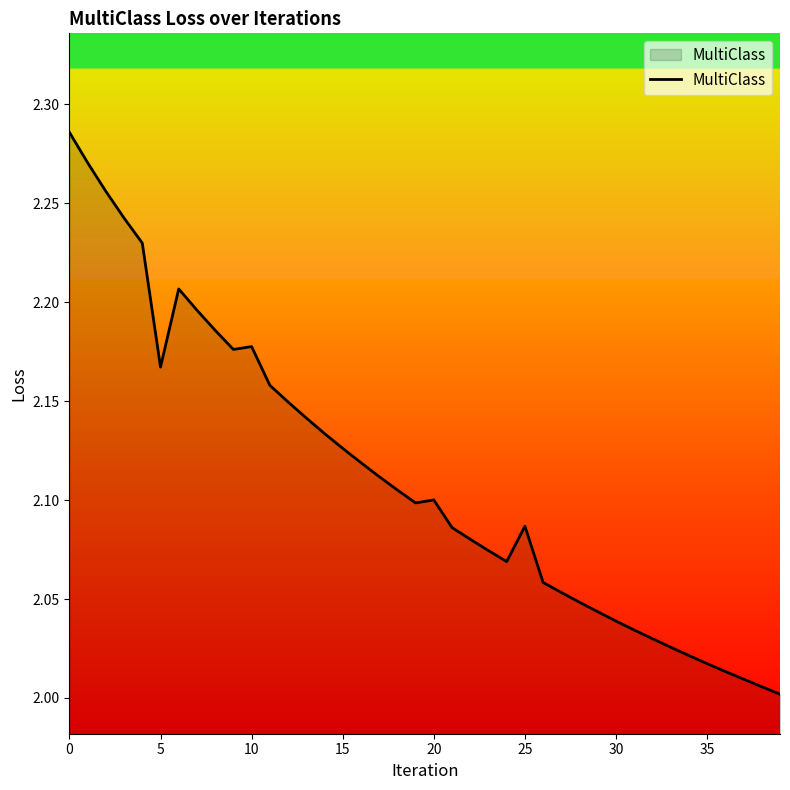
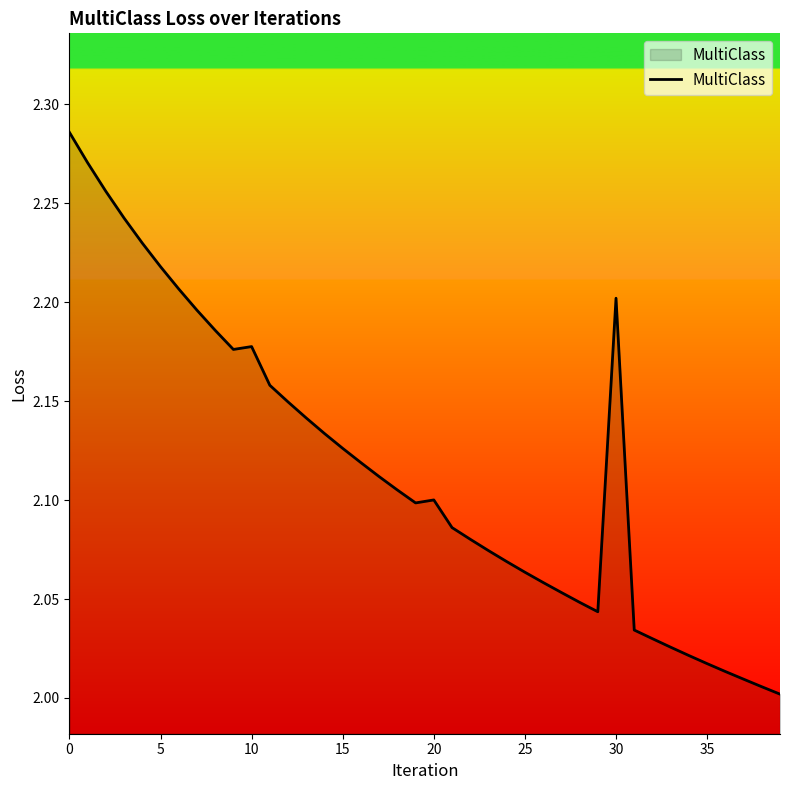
  {
    "0": 2.286,
-   "5": 2.167,
+   "5": 2.218,
    "10": 2.178,
    "15": 2.126,
    "20": 2.100,
-   "25": 2.087,
-   "30": 2.039,
+   "25": 2.064,
+   "30": 2.202,
    "35": 2.017
  }
